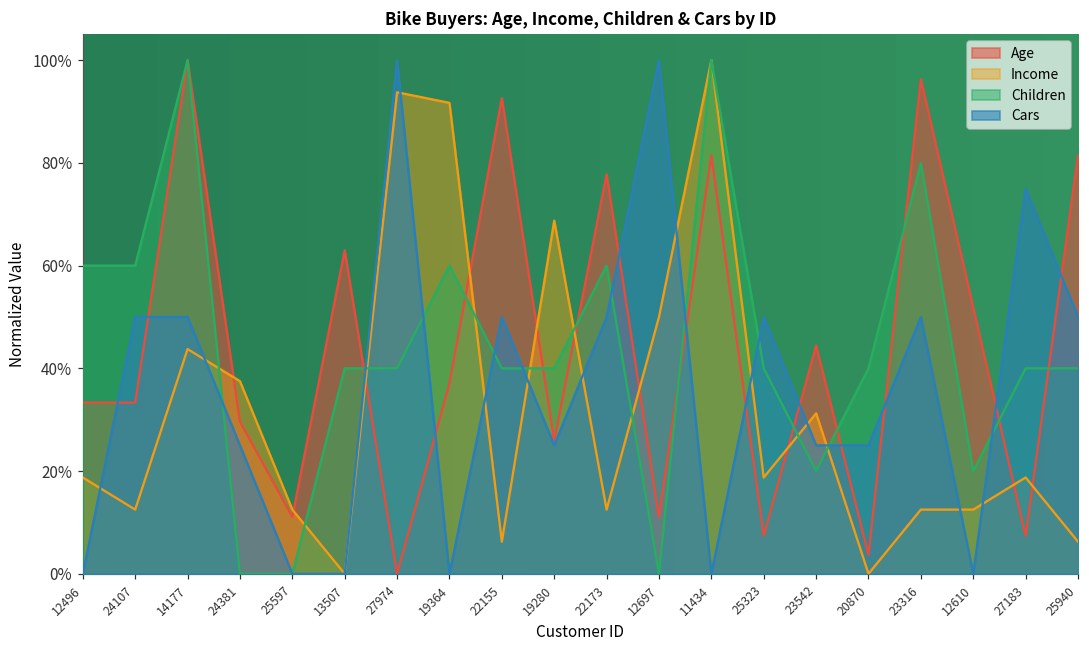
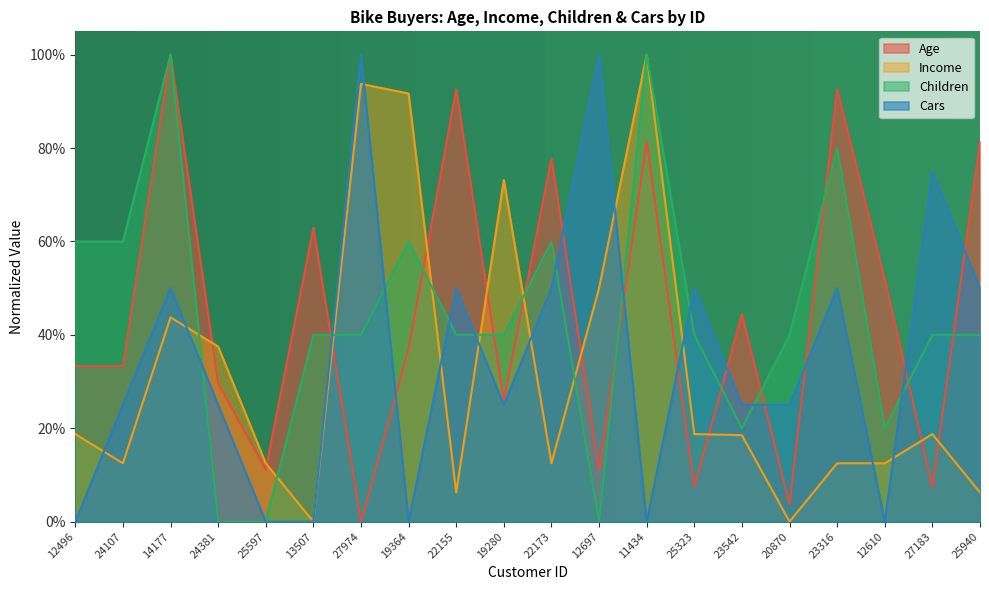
  {
    "Age": {
      "12496": "33%",
      "24107": "33%",
      "24381": "30%",
      "25597": "11%",
      "13507": "63%",
      "27974": "0%",
      "19364": "37%",
      "22155": "93%",
      "19280": "26%",
      "22173": "78%",
      "12697": "11%",
      "11434": "81%",
      "25323": "7%",
      "23542": "44%",
      "20870": "4%",
-     "23316": "96%",
+     "23316": "93%",
      "12610": "52%",
      "27183": "7%",
      "25940": "81%"
    },
    "Income": {
      "12496": "19%",
      "24107": "13%",
      "14177": "44%",
      "24381": "38%",
      "25597": "13%",
      "27974": "94%",
      "19364": "92%",
      "22155": "6%",
-     "19280": "69%",
+     "19280": "73%",
      "22173": "13%",
      "12697": "50%",
      "25323": "19%",
-     "23542": "31%",
+     "23542": "19%",
      "20870": "0%",
      "23316": "13%",
      "12610": "13%",
      "27183": "19%",
      "25940": "6%"
    },
    "Children": {
      "12496": "60%",
      "24107": "60%",
      "24381": "0%",
      "13507": "40%",
      "27974": "40%",
      "19364": "60%",
      "22155": "40%",
      "19280": "40%",
      "22173": "60%",
      "12697": "0%",
      "25323": "40%",
      "23542": "20%",
      "20870": "40%",
      "23316": "80%",
      "12610": "20%",
      "27183": "40%",
      "25940": "40%"
    },
    "Cars": {
      "12496": "0%",
-     "24107": "50%",
+     "24107": "25%",
      "14177": "50%",
      "24381": "25%",
      "27974": "100%",
      "19364": "0%",
      "22155": "50%",
      "19280": "25%",
      "22173": "50%",
      "12697": "100%",
      "11434": "0%",
      "25323": "50%",
      "23542": "25%",
      "20870": "25%",
      "23316": "50%",
      "12610": "0%",
      "27183": "75%",
      "25940": "50%"
    }
  }
